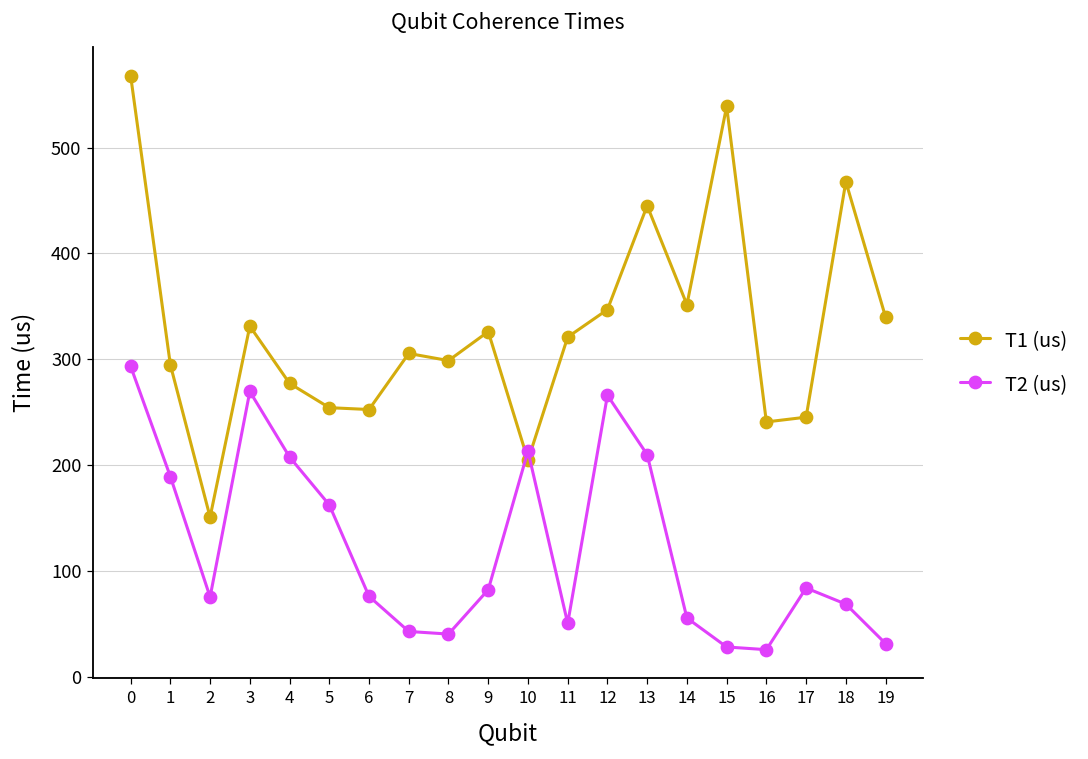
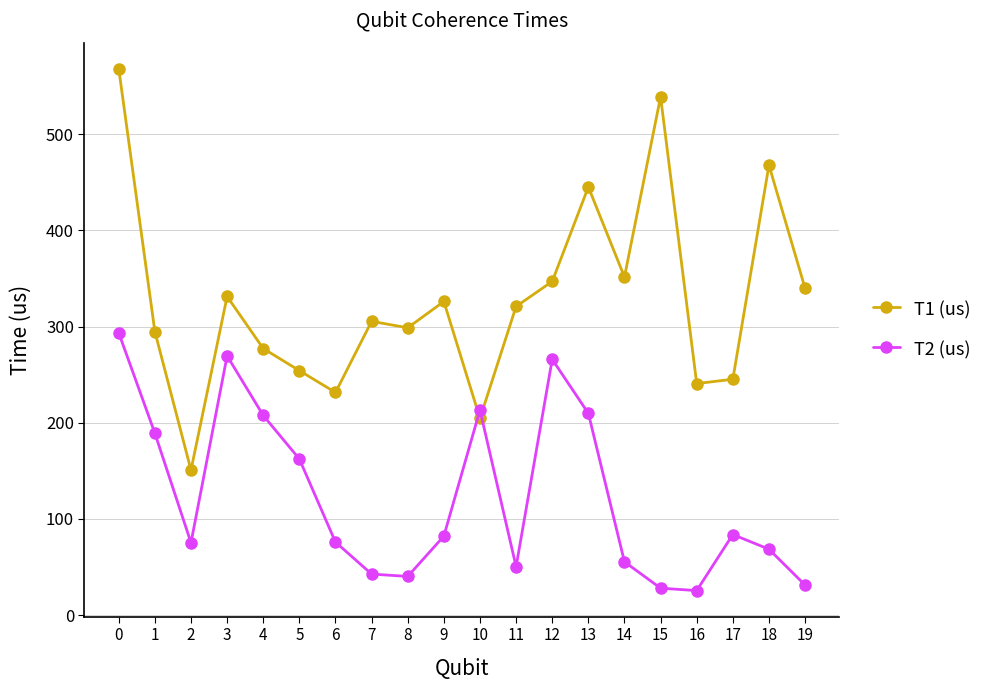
  {
    "T1 (us)": {
      "0": 570,
      "1": 290,
      "2": 150,
      "3": 330,
      "4": 280,
      "5": 250,
-     "6": 250,
+     "6": 230,
      "7": 310,
      "8": 300,
      "9": 330,
      "10": 200,
      "11": 320,
      "12": 350,
      "13": 450,
      "14": 350,
      "15": 540,
      "16": 240,
      "17": 250,
      "18": 470,
      "19": 340
    },
    "T2 (us)": {
      "0": 290,
      "1": 190,
      "2": 80,
      "3": 270,
      "4": 210,
      "5": 160,
      "6": 80,
      "7": 40,
      "8": 40,
      "9": 80,
      "10": 210,
      "11": 50,
      "12": 270,
      "13": 210,
      "14": 60,
      "15": 30,
      "16": 30,
      "17": 80,
      "18": 70,
      "19": 30
    }
  }
